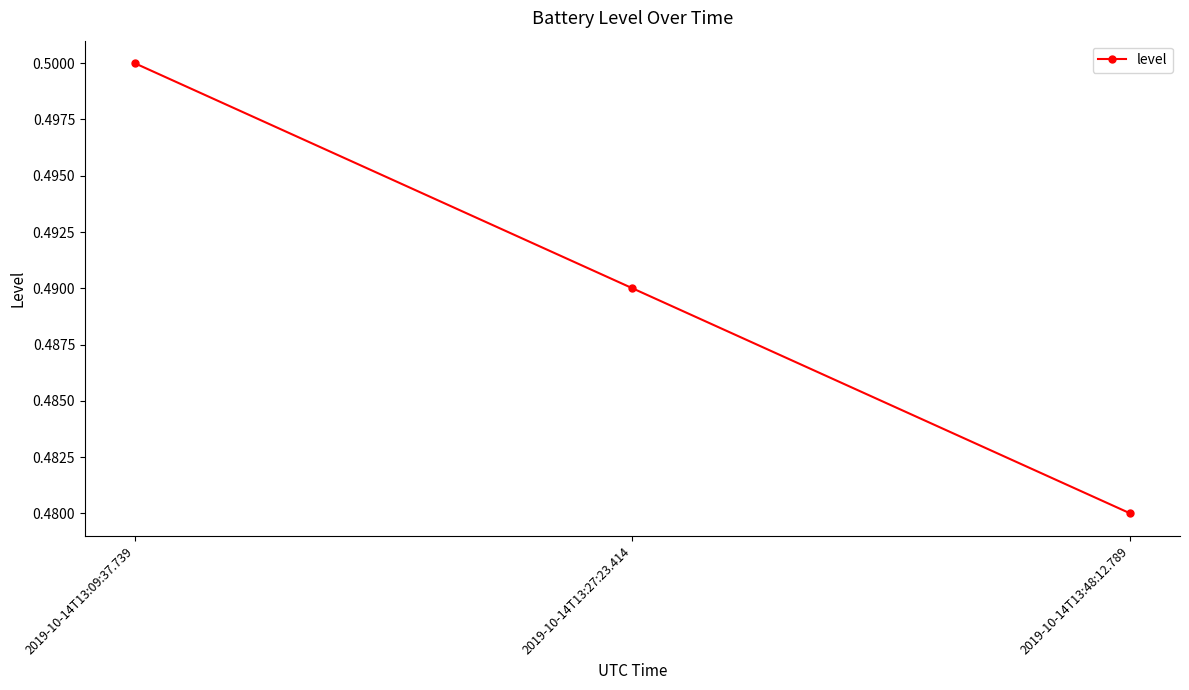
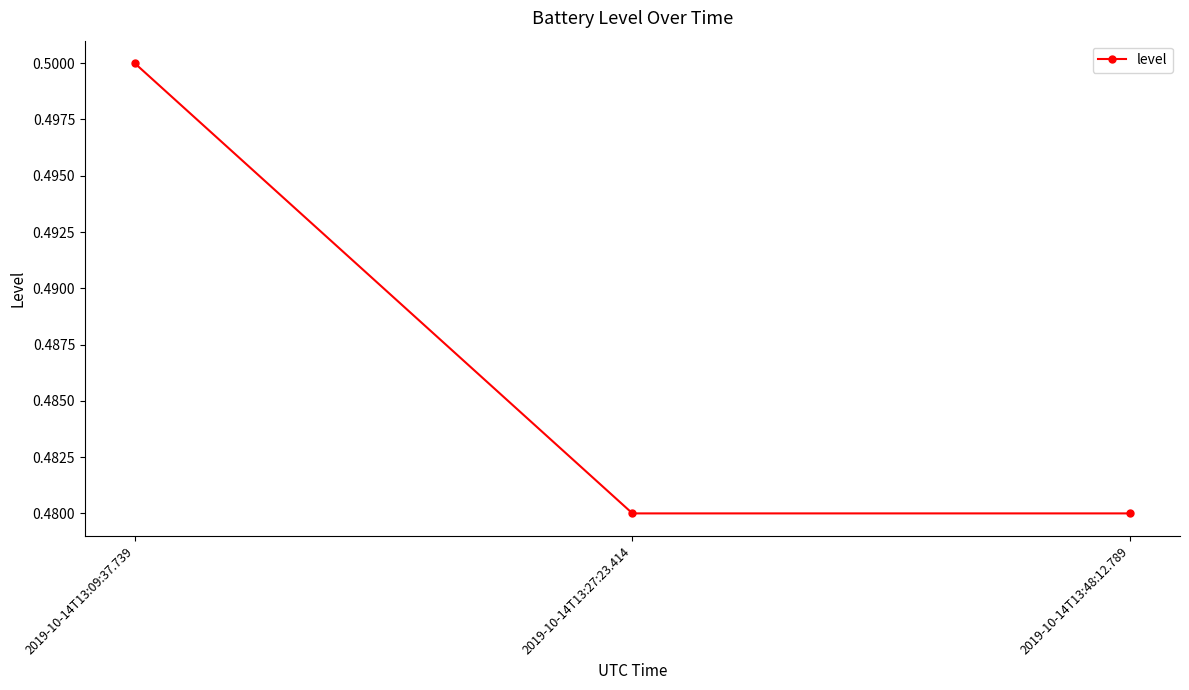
  {
    "2019-10-14T13:09:37.739": 0.50,
-   "2019-10-14T13:27:23.414": 0.49,
+   "2019-10-14T13:27:23.414": 0.48,
    "2019-10-14T13:48:12.789": 0.48
  }
